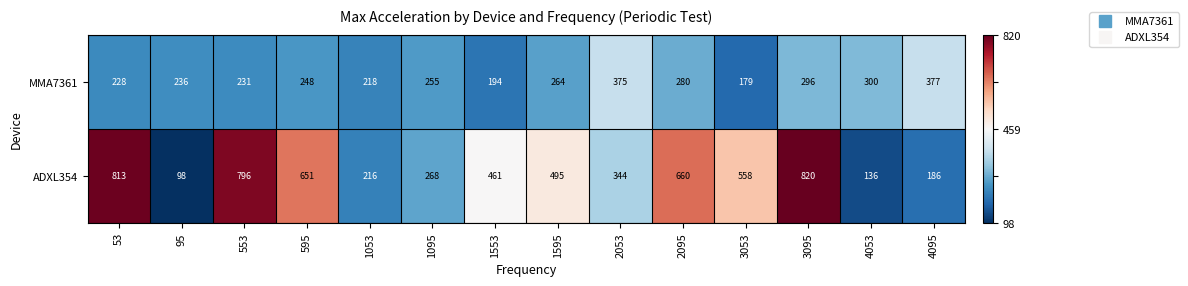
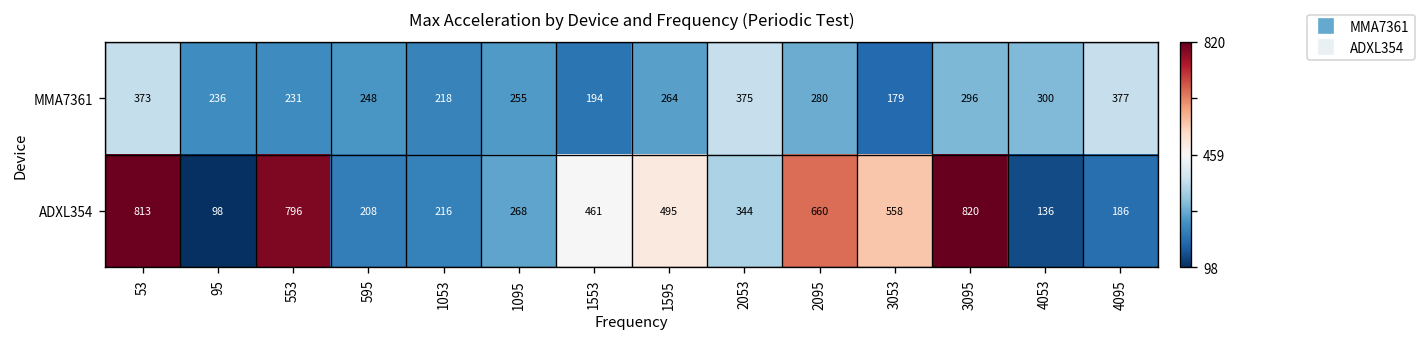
  {
    "MMA7361": {
-     "53": 228,
+     "53": 373,
      "95": 236,
      "553": 231,
      "595": 248,
      "1053": 218,
      "1095": 255,
      "1553": 194,
      "1595": 264,
      "2053": 375,
      "2095": 280,
      "3053": 179,
      "3095": 296,
      "4053": 300,
      "4095": 377
    },
    "ADXL354": {
      "53": 813,
      "95": 98,
      "553": 796,
-     "595": 651,
+     "595": 208,
      "1053": 216,
      "1095": 268,
      "1553": 461,
      "1595": 495,
      "2053": 344,
      "2095": 660,
      "3053": 558,
      "3095": 820,
      "4053": 136,
      "4095": 186
    }
  }
